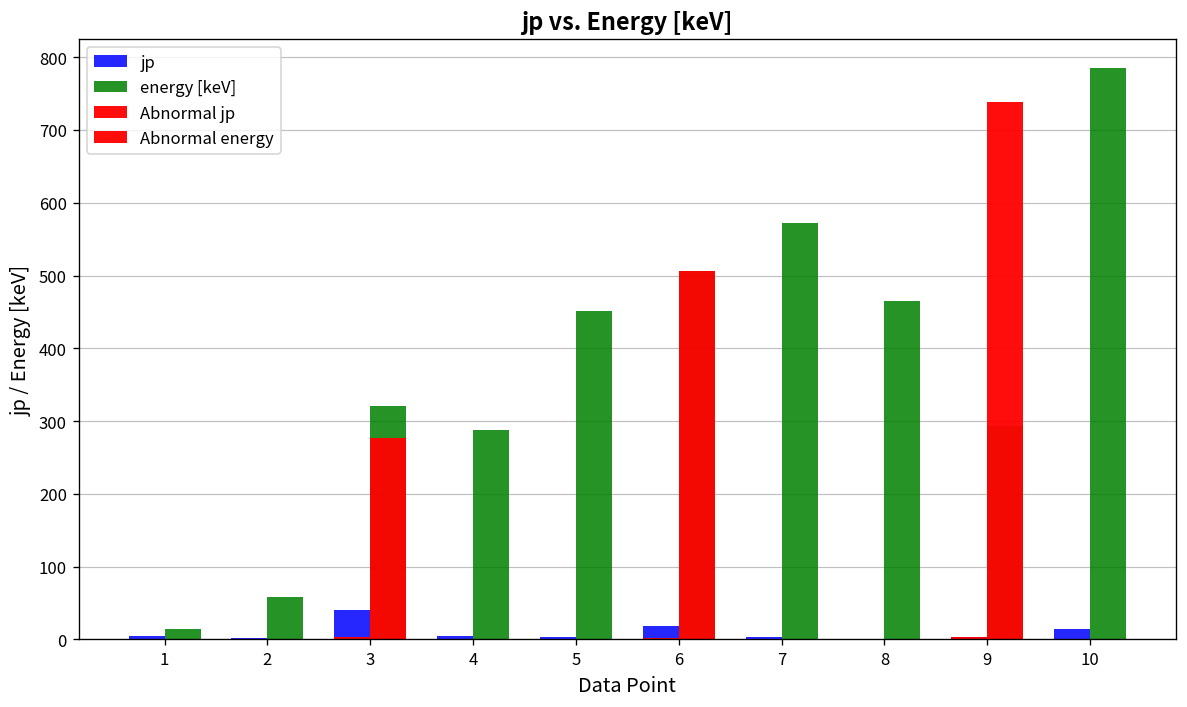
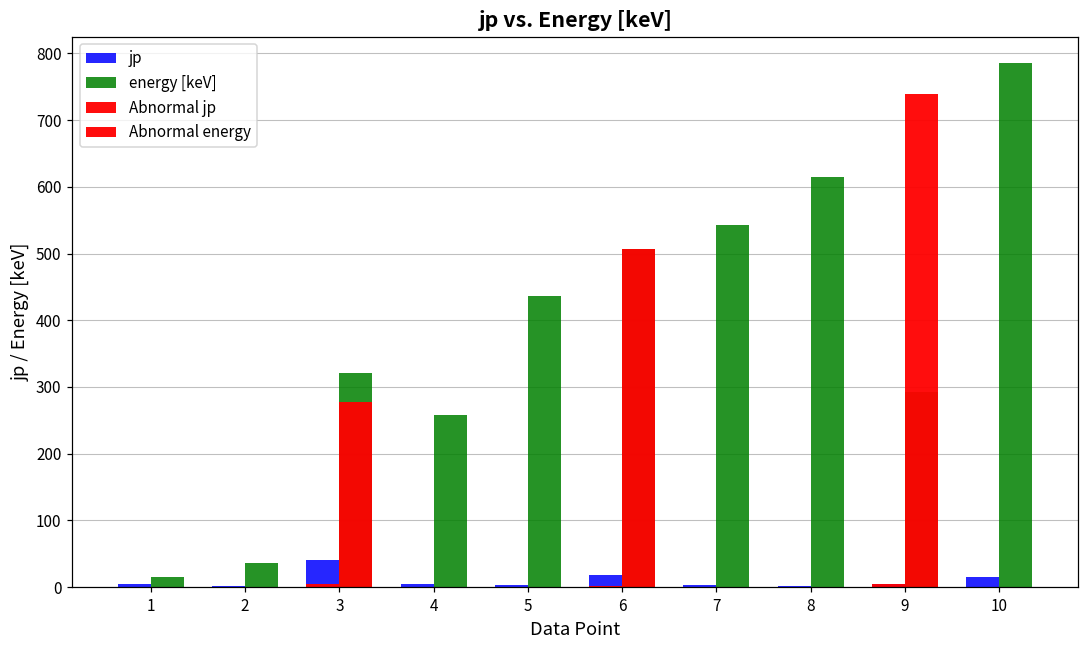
  {
    "jp": {
      "1": 10,
      "3": 40,
      "4": 10,
      "6": 20,
      "10": 20
    },
    "energy [keV]": {
      "1": 20,
-     "2": 60,
+     "2": 40,
      "3": 320,
-     "4": 290,
-     "5": 450,
+     "4": 260,
+     "5": 440,
      "6": 510,
-     "7": 570,
-     "8": 470,
+     "7": 540,
+     "8": 610,
      "10": 790
    }
  }
